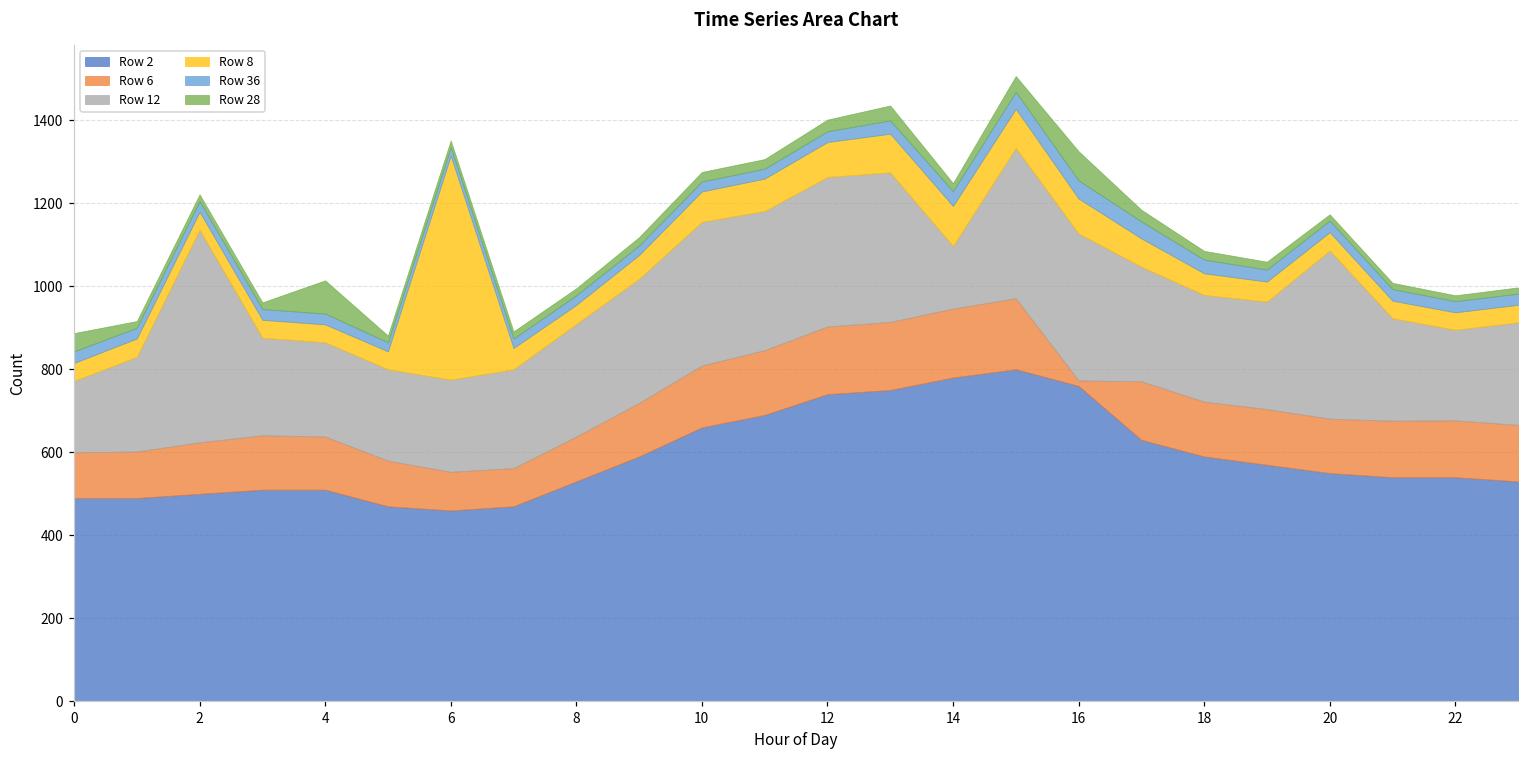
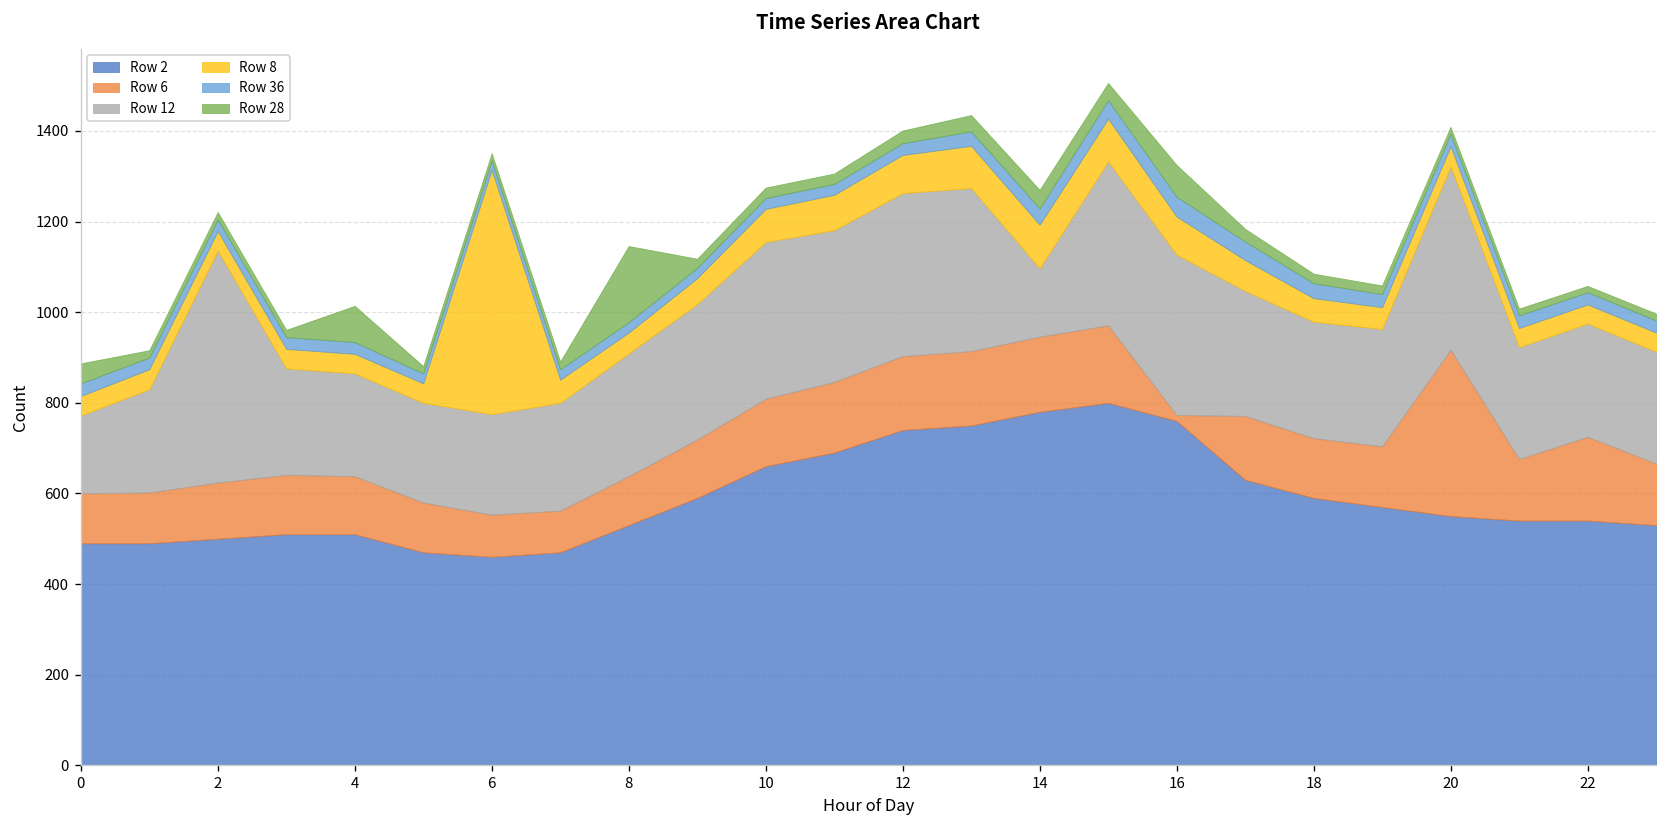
  {
    "Row 6": {
      "0": 110,
      "2": 120,
      "4": 130,
      "6": 90,
      "8": 110,
      "10": 150,
      "12": 160,
      "14": 170,
      "16": 10,
      "18": 130,
-     "20": 130,
-     "22": 140
+     "20": 370,
+     "22": 190
    },
    "Row 12": {
      "0": 170,
      "2": 510,
      "4": 230,
      "6": 220,
      "8": 270,
      "10": 350,
      "12": 360,
      "14": 150,
      "16": 350,
      "18": 260,
      "20": 410,
-     "22": 220
+     "22": 250
    },
    "Row 8": {
      "0": 40,
      "2": 40,
      "4": 40,
      "6": 540,
      "8": 50,
      "10": 70,
      "12": 80,
      "14": 100,
      "16": 80,
      "18": 50,
      "20": 40,
      "22": 40
    },
    "Row 28": {
      "0": 40,
      "2": 20,
      "4": 80,
      "6": 20,
-     "8": 20,
+     "8": 170,
      "10": 20,
      "12": 30,
-     "14": 20,
+     "14": 40,
      "16": 70,
      "18": 20,
      "20": 20,
      "22": 10
    }
  }
